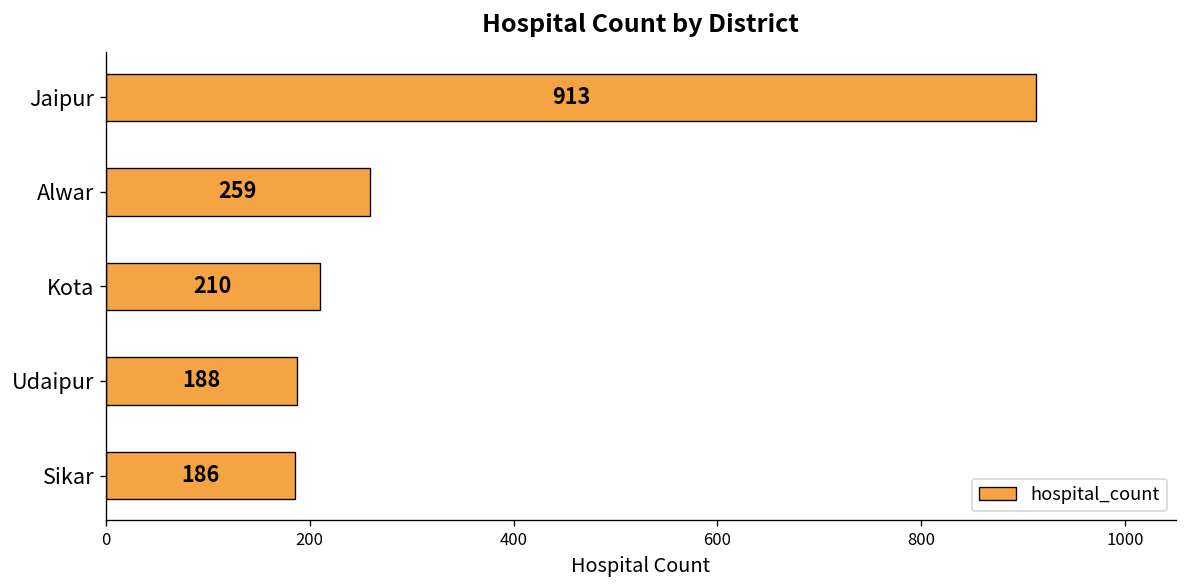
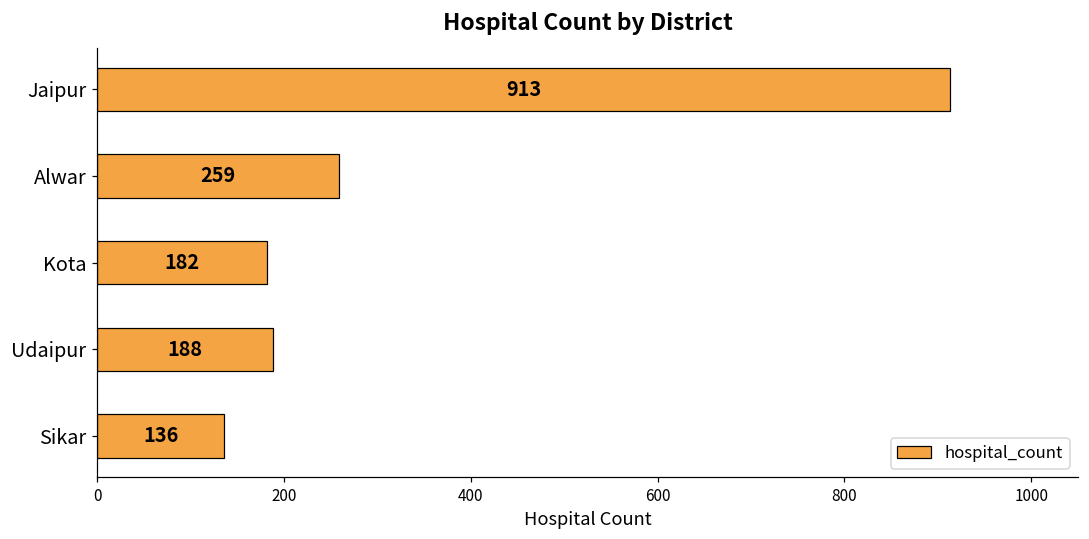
  {
    "Jaipur": 913,
    "Alwar": 259,
-   "Kota": 210,
+   "Kota": 182,
    "Udaipur": 188,
-   "Sikar": 186
+   "Sikar": 136
  }
